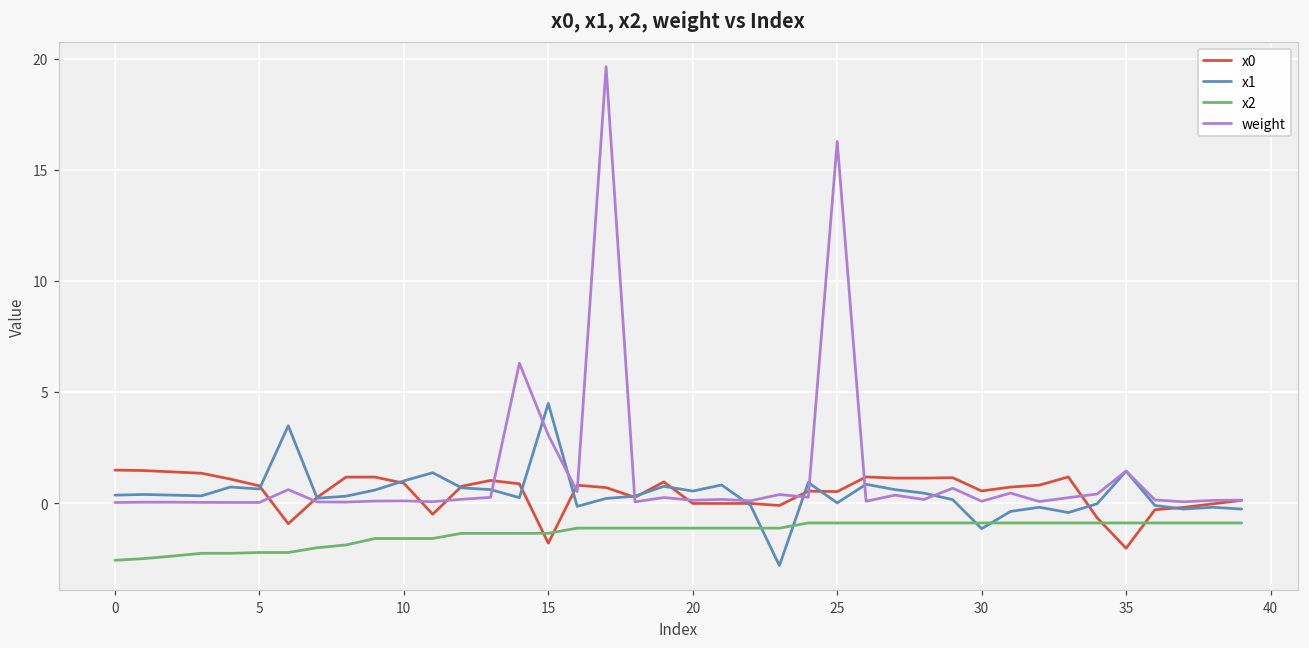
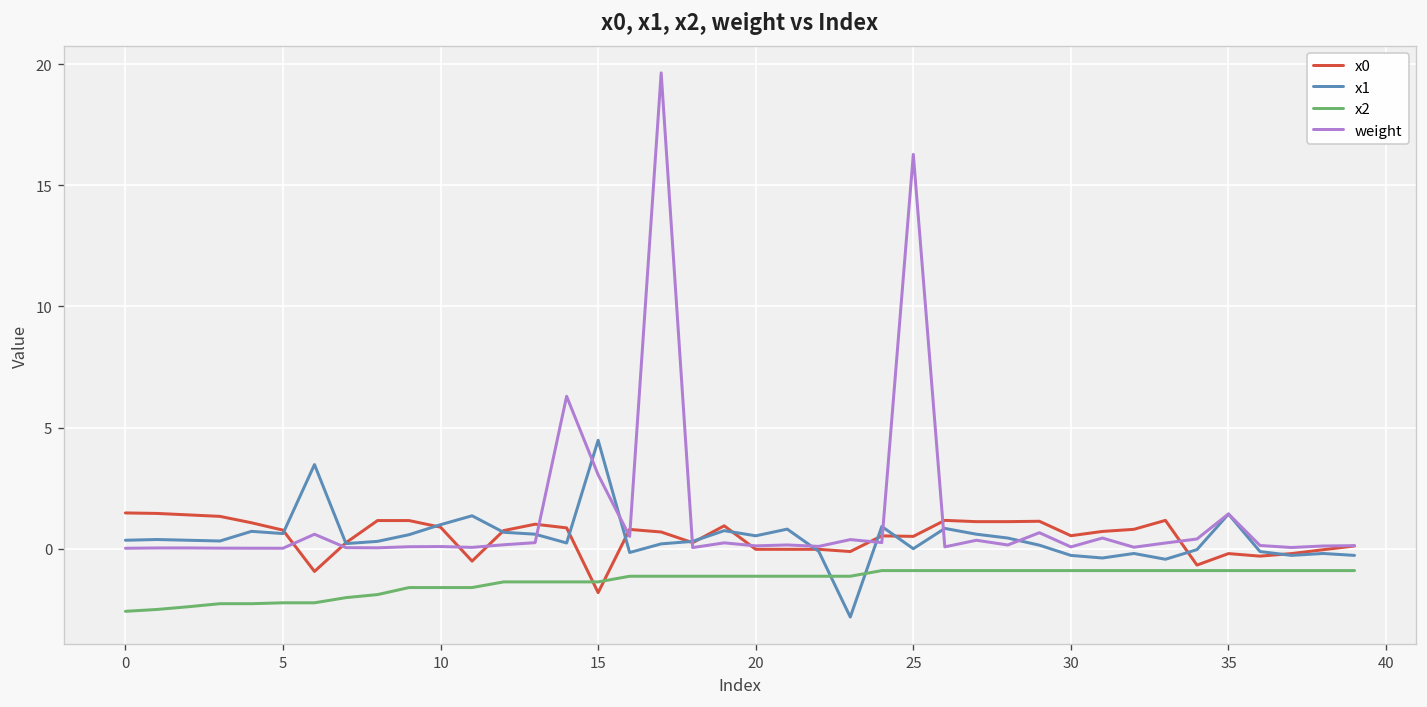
  {
    "x0": {
      "0": 1.5,
      "5": 0.8,
      "15": -1.8,
      "20": 0.0,
      "25": 0.5,
      "30": 0.5,
-     "35": -2.0
+     "35": -0.2
    },
    "x1": {
      "0": 0.4,
      "5": 0.6,
      "15": 4.5,
      "20": 0.5,
      "25": 0.0,
-     "30": -1.2
+     "30": -0.3
    },
    "x2": {
      "0": -2.6,
      "5": -2.2,
      "10": -1.6,
      "15": -1.4,
      "20": -1.1,
      "25": -0.9,
      "30": -0.9,
      "35": -0.9
    },
    "weight": {
      "0": 0.0,
      "5": 0.0,
      "10": 0.1,
      "15": 3.1,
      "20": 0.1,
      "25": 16.3,
      "30": 0.1
    }
  }
